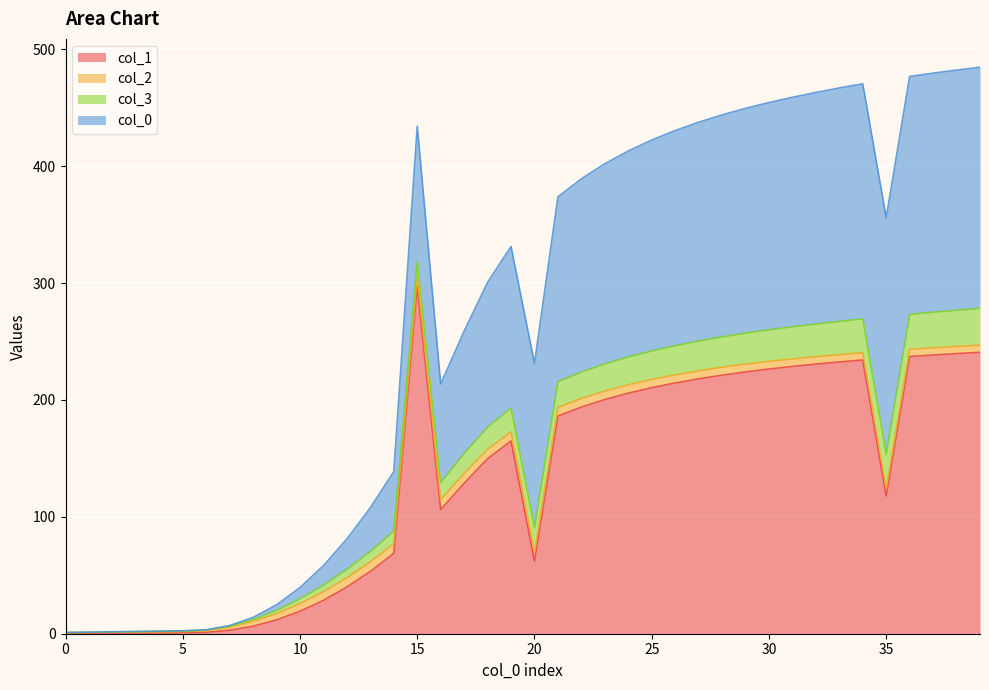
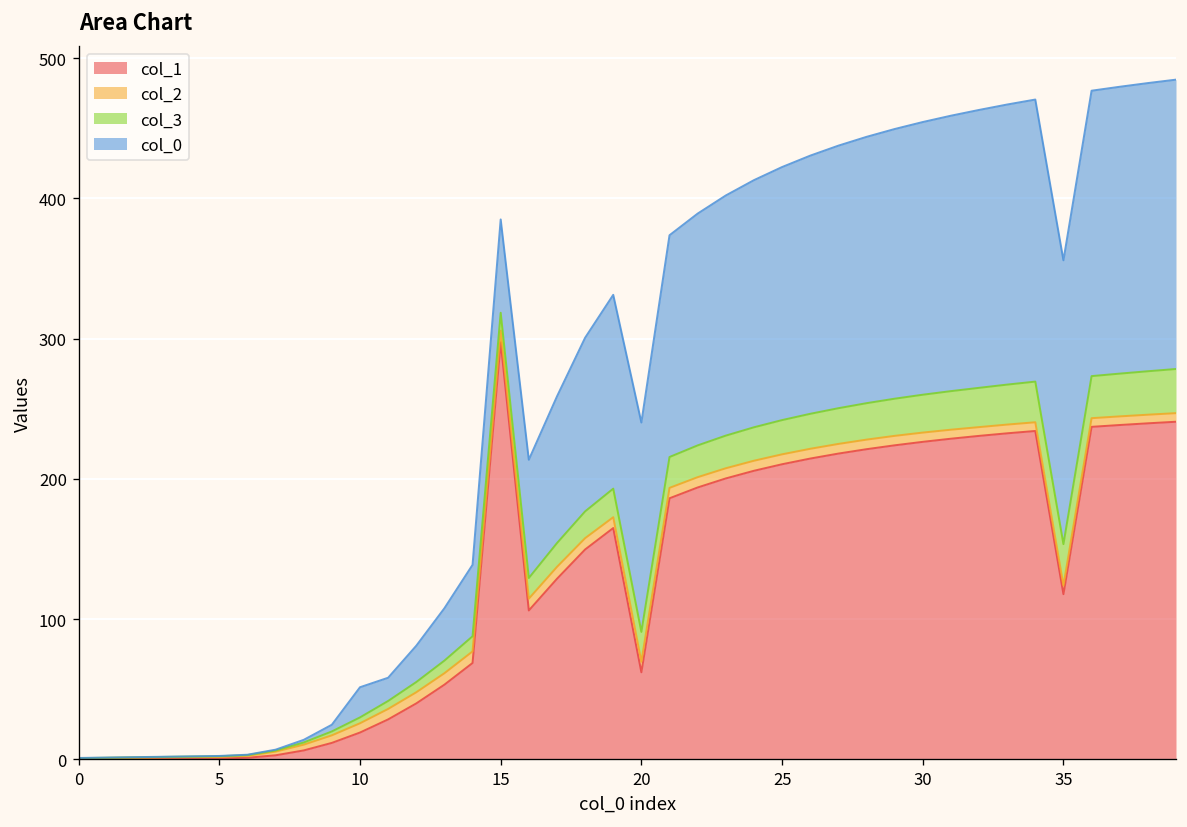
  {
    "col_1": {
      "10": 19,
      "15": 297,
      "20": 62,
      "25": 210,
      "30": 226,
      "35": 118
    },
    "col_2": {
      "10": 7,
      "15": 8,
      "20": 8,
      "25": 7,
      "30": 7,
      "35": 6
    },
    "col_3": {
      "10": 4,
      "15": 13,
      "20": 21,
      "25": 24,
      "30": 27,
      "35": 29
    },
    "col_0": {
-     "10": 10,
-     "15": 116,
-     "20": 140,
+     "10": 22,
+     "15": 67,
+     "20": 149,
      "25": 180,
      "30": 194,
      "35": 202
    }
  }
